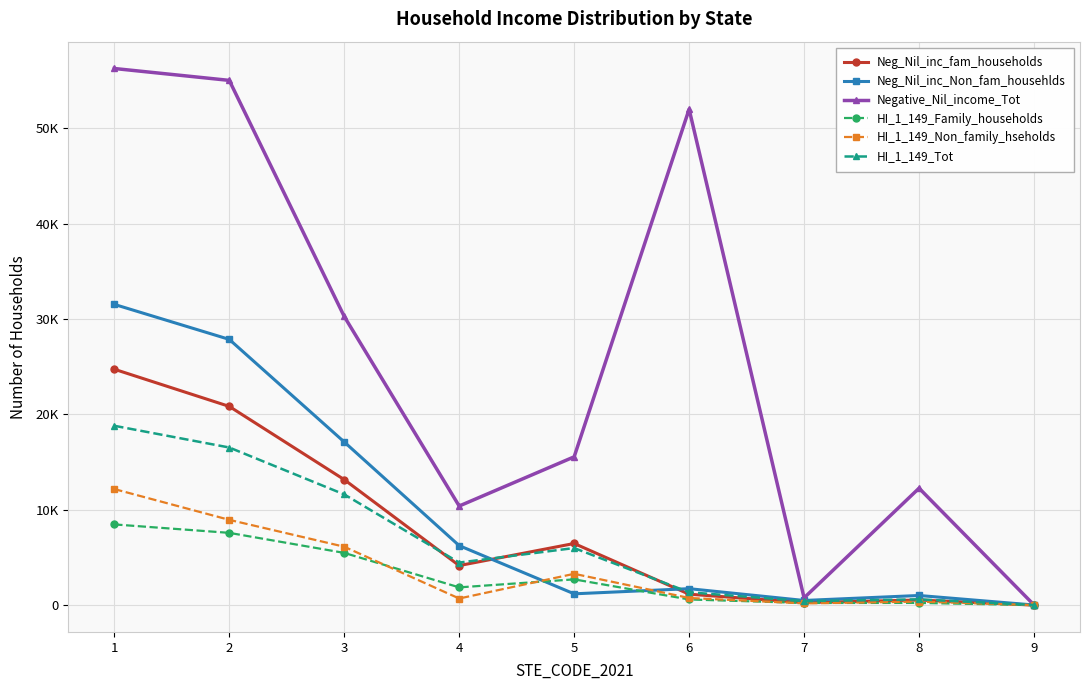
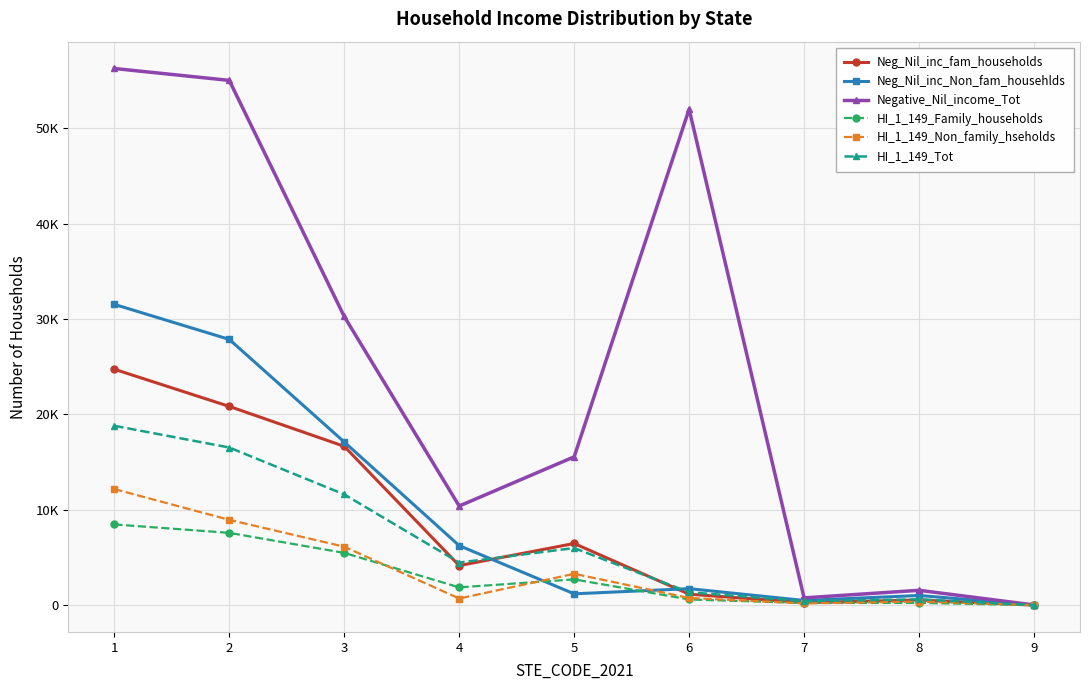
  {
    "Neg_Nil_inc_fam_households": {
      "1": 25000,
      "2": 21000,
-     "3": 13000,
+     "3": 17000,
      "4": 4000,
      "5": 6000
    },
    "Neg_Nil_inc_Non_fam_househlds": {
      "1": 32000,
      "2": 28000,
      "3": 17000,
      "4": 6000,
      "5": 1000,
      "6": 2000,
      "8": 1000
    },
    "Negative_Nil_income_Tot": {
      "1": 56000,
      "2": 55000,
      "3": 30000,
      "4": 10000,
      "5": 16000,
      "6": 52000,
      "7": 1000,
-     "8": 12000
+     "8": 2000
    },
    "HI_1_149_Non_family_hseholds": {
      "1": 12000,
      "2": 9000,
      "3": 6000,
      "4": 1000,
      "5": 3000
    }
  }
